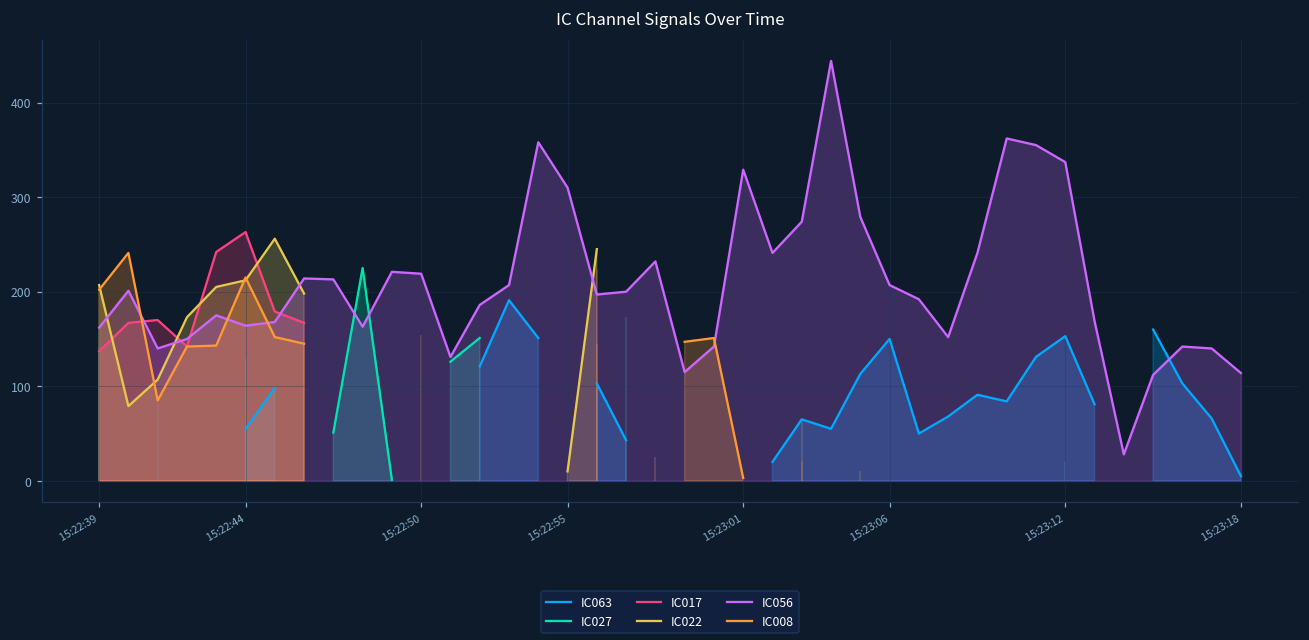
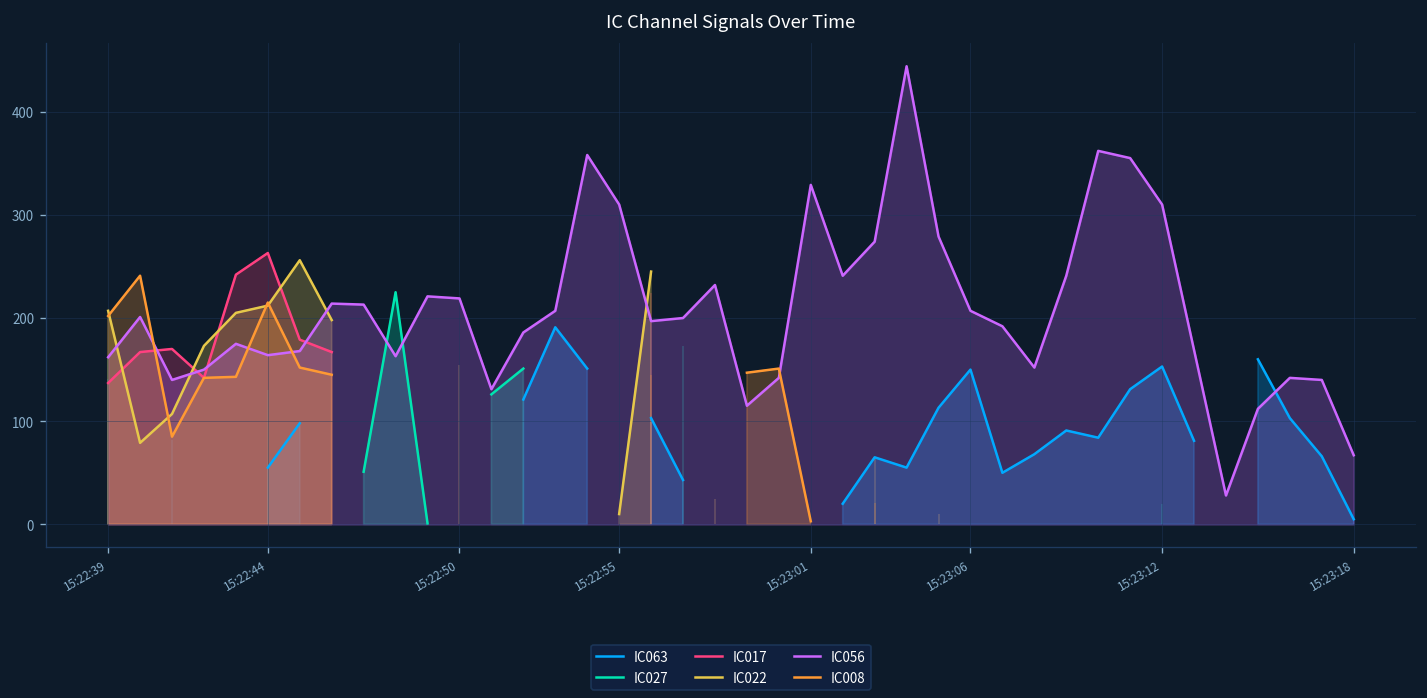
  {
    "IC063": {
      "15:22:39": 140,
      "15:22:44": 60,
      "15:23:06": 150,
      "15:23:12": 150,
      "15:23:18": 10
    },
    "IC027": {
      "15:22:44": 130,
      "15:23:12": 20
    },
    "IC017": {
      "15:22:39": 140,
      "15:22:44": 260
    },
    "IC056": {
      "15:22:44": 160,
      "15:22:50": 220,
      "15:22:55": 310,
      "15:23:01": 330,
      "15:23:06": 210,
-     "15:23:12": 340,
-     "15:23:18": 110
+     "15:23:12": 310,
+     "15:23:18": 70
    }
  }
